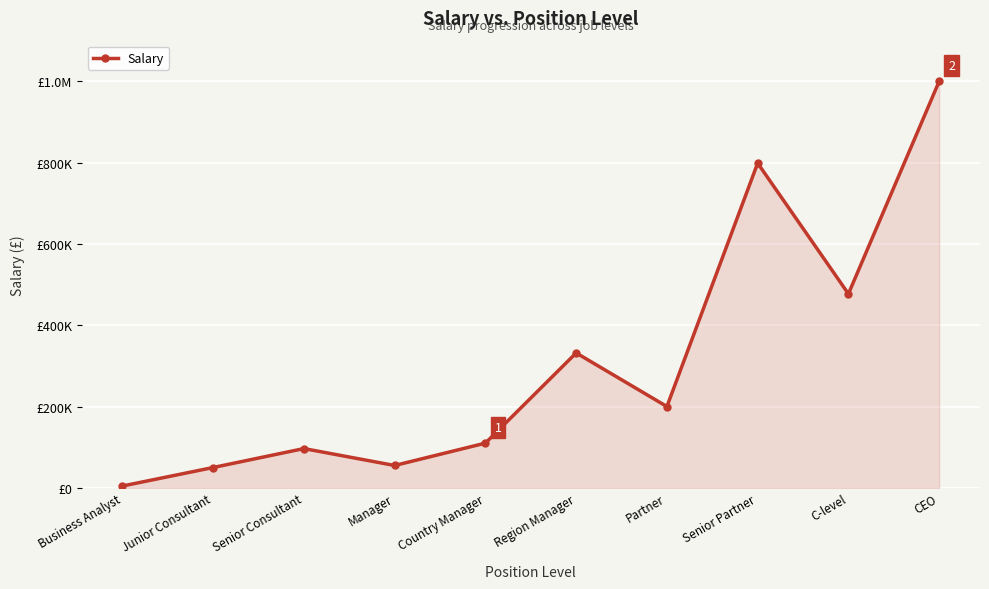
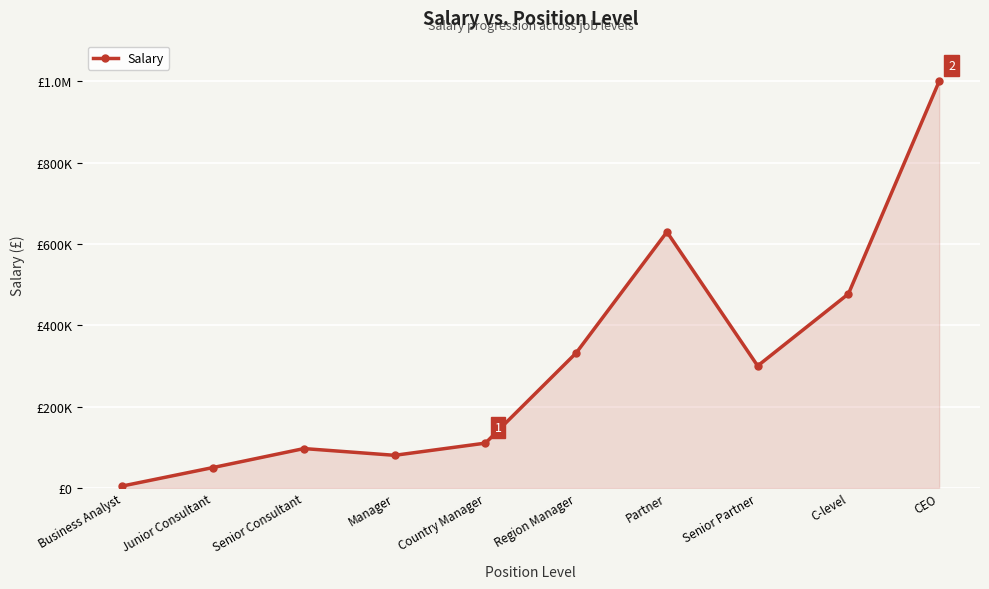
  {
    "Business Analyst": "£0",
    "Junior Consultant": "£50000",
    "Senior Consultant": "£100000",
-   "Manager": "£50000",
+   "Manager": "£80000",
    "Region Manager": "£330000",
-   "Partner": "£200000",
-   "Senior Partner": "£800000",
+   "Partner": "£630000",
+   "Senior Partner": "£300000",
    "C-level": "£480000"
  }
